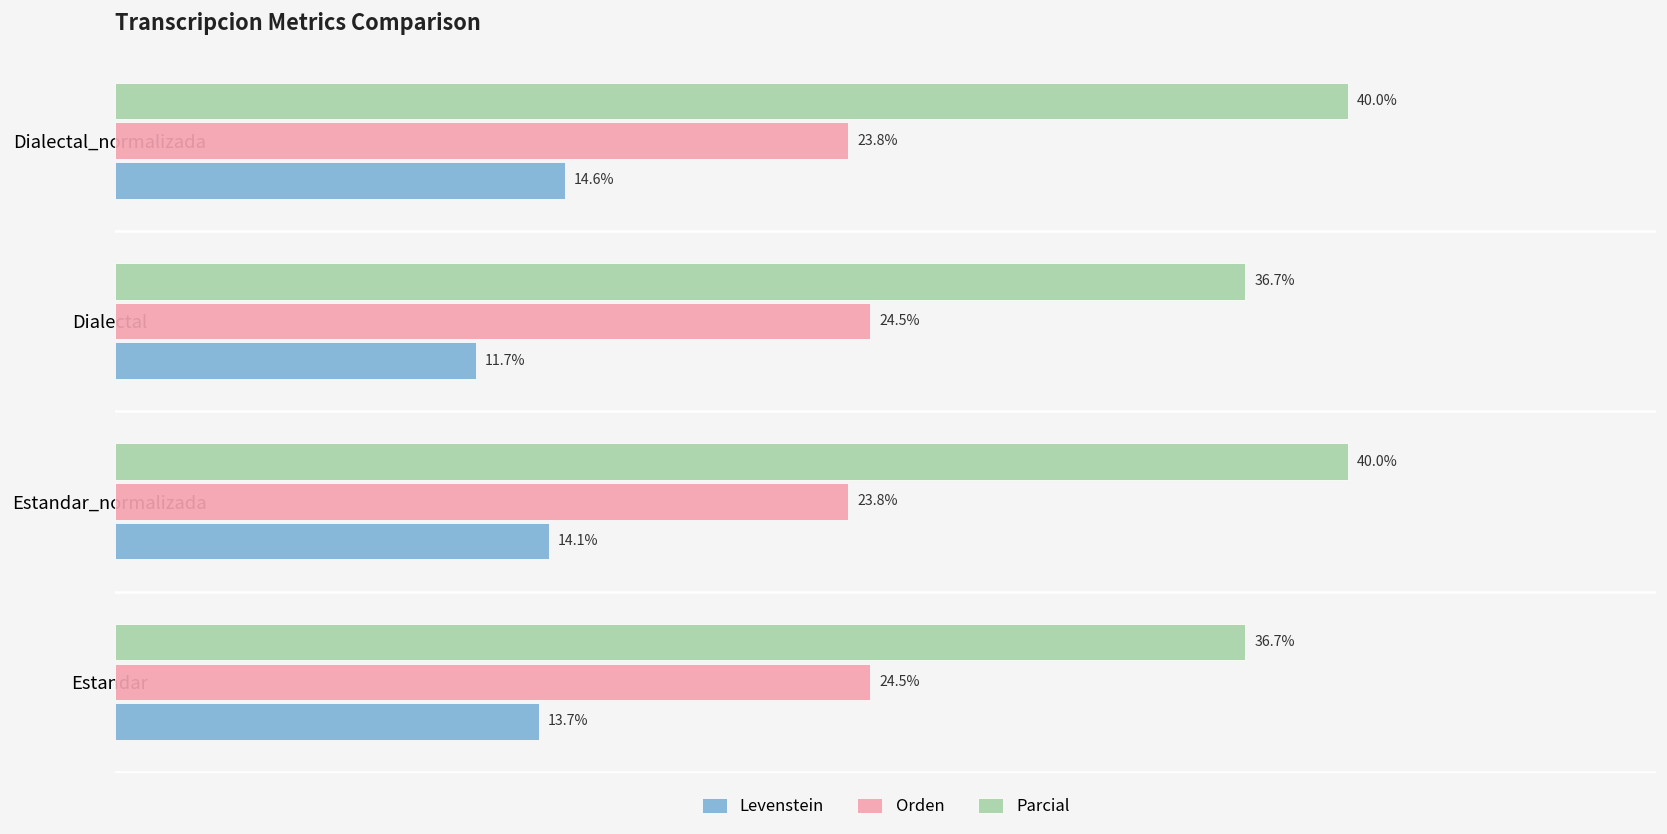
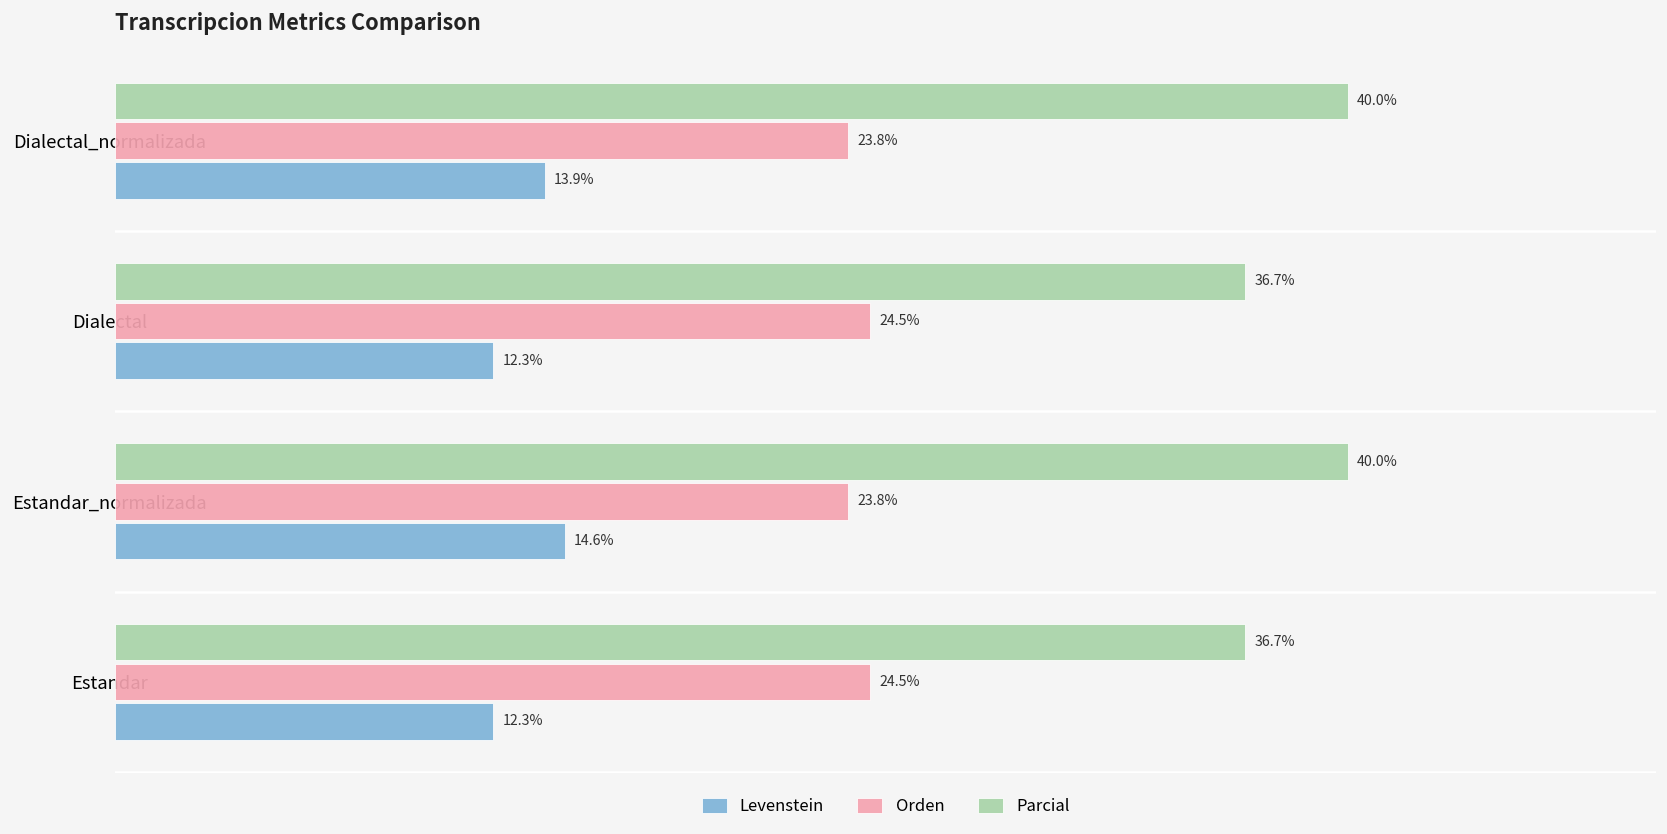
  {
    "Levenstein": {
-     "Dialectal_normalizada": "14.6%",
-     "Dialectal": "11.7%",
-     "Estandar_normalizada": "14.1%",
-     "Estandar": "13.7%"
+     "Dialectal_normalizada": "13.9%",
+     "Dialectal": "12.3%",
+     "Estandar_normalizada": "14.6%",
+     "Estandar": "12.3%"
    },
    "Orden": {
      "Dialectal_normalizada": "23.8%",
      "Dialectal": "24.5%",
      "Estandar_normalizada": "23.8%",
      "Estandar": "24.5%"
    },
    "Parcial": {
      "Dialectal_normalizada": "40.0%",
      "Dialectal": "36.7%",
      "Estandar_normalizada": "40.0%",
      "Estandar": "36.7%"
    }
  }
